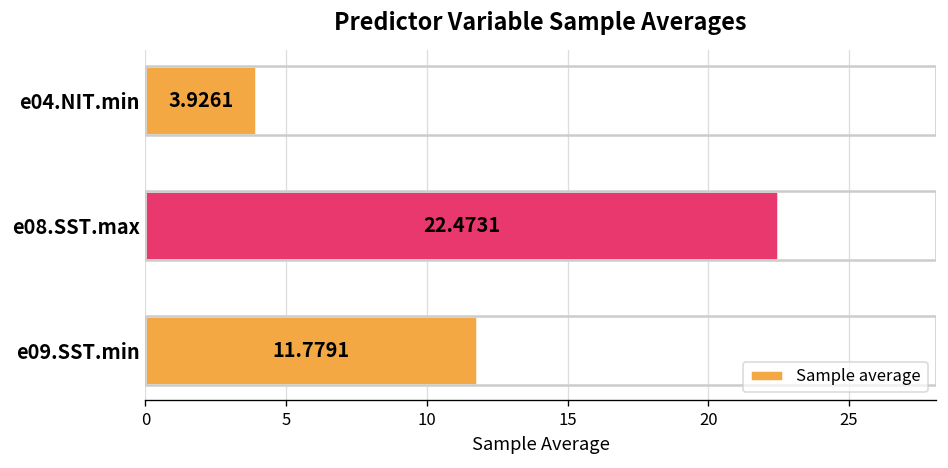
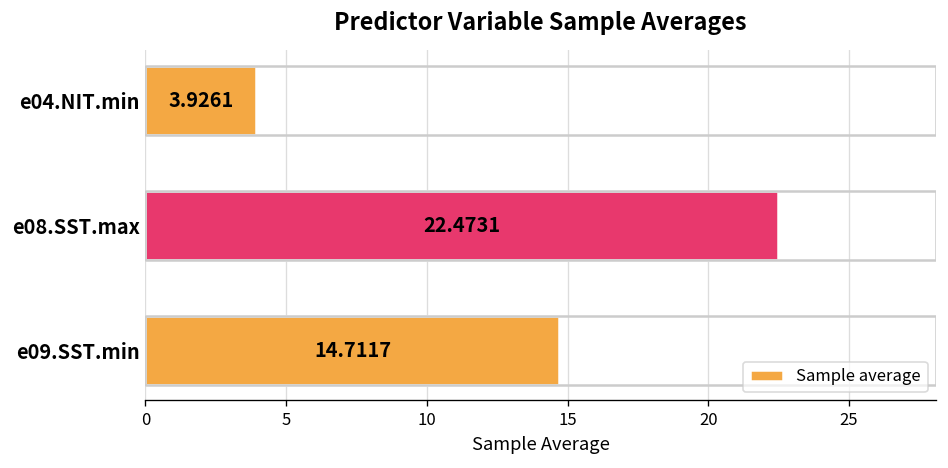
  {
    "e04.NIT.min": 3.9261,
    "e08.SST.max": 22.4731,
-   "e09.SST.min": 11.7791
+   "e09.SST.min": 14.7117
  }
